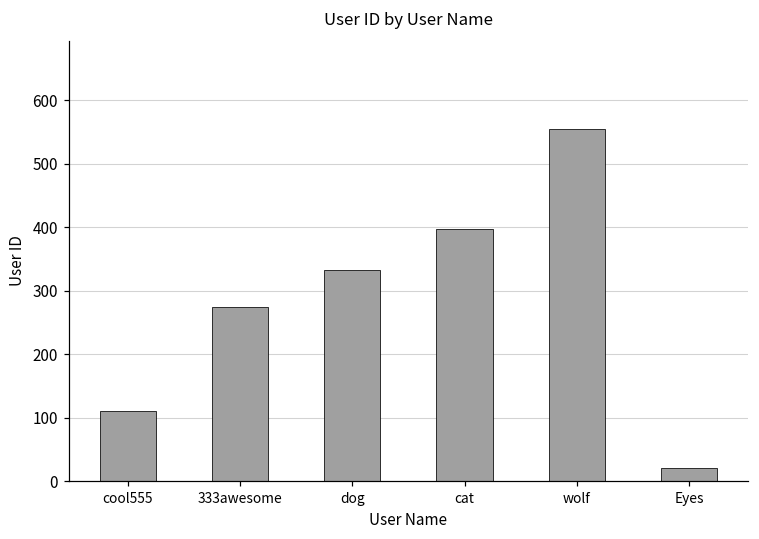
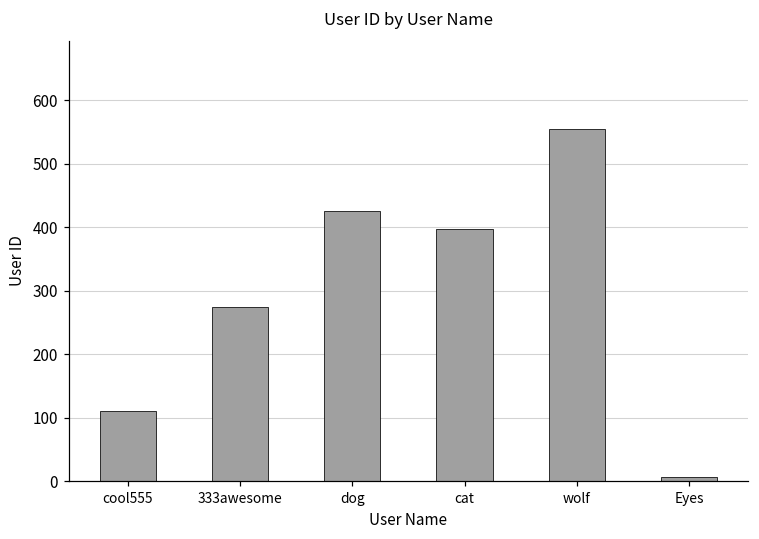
  {
    "cool555": 110,
    "333awesome": 280,
-   "dog": 330,
+   "dog": 430,
    "cat": 400,
    "wolf": 560,
-   "Eyes": 20
+   "Eyes": 10
  }
